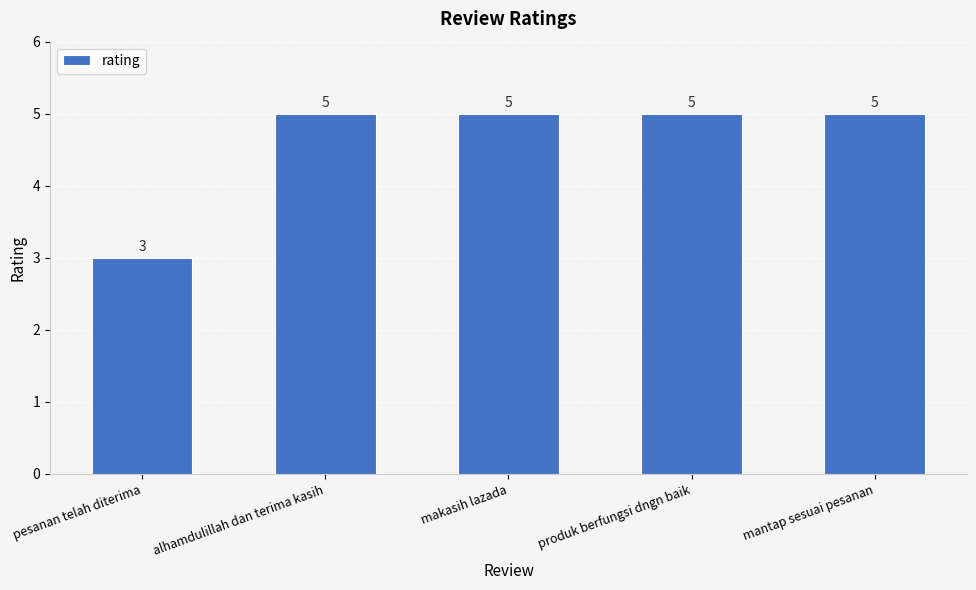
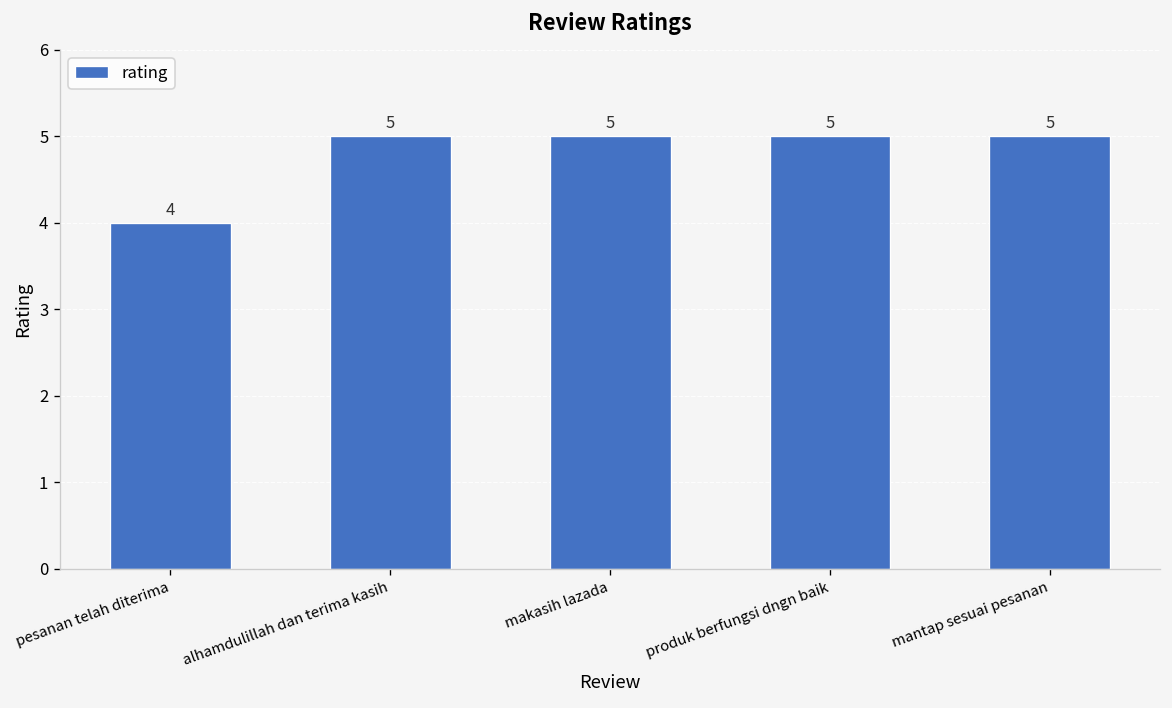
  {
-   "pesanan telah diterima": 3,
+   "pesanan telah diterima": 4,
    "alhamdulillah dan terima kasih": 5,
    "makasih lazada": 5,
    "produk berfungsi dngn baik": 5,
    "mantap sesuai pesanan": 5
  }
